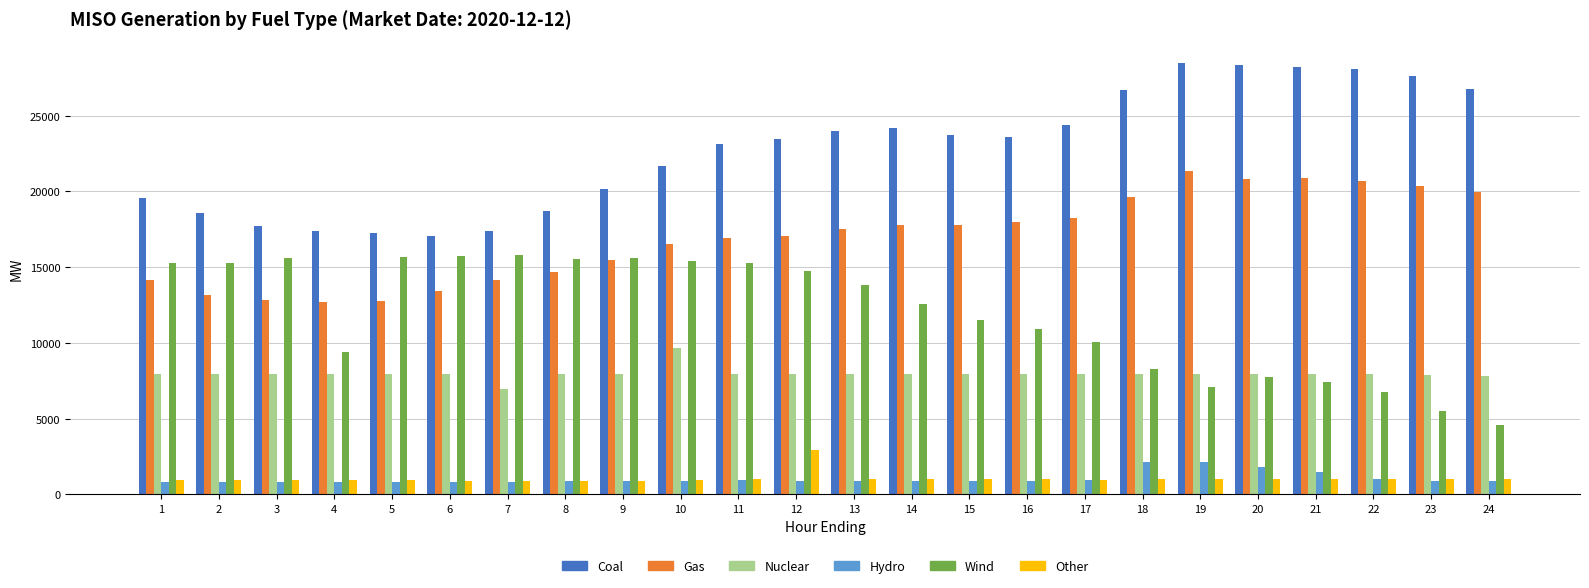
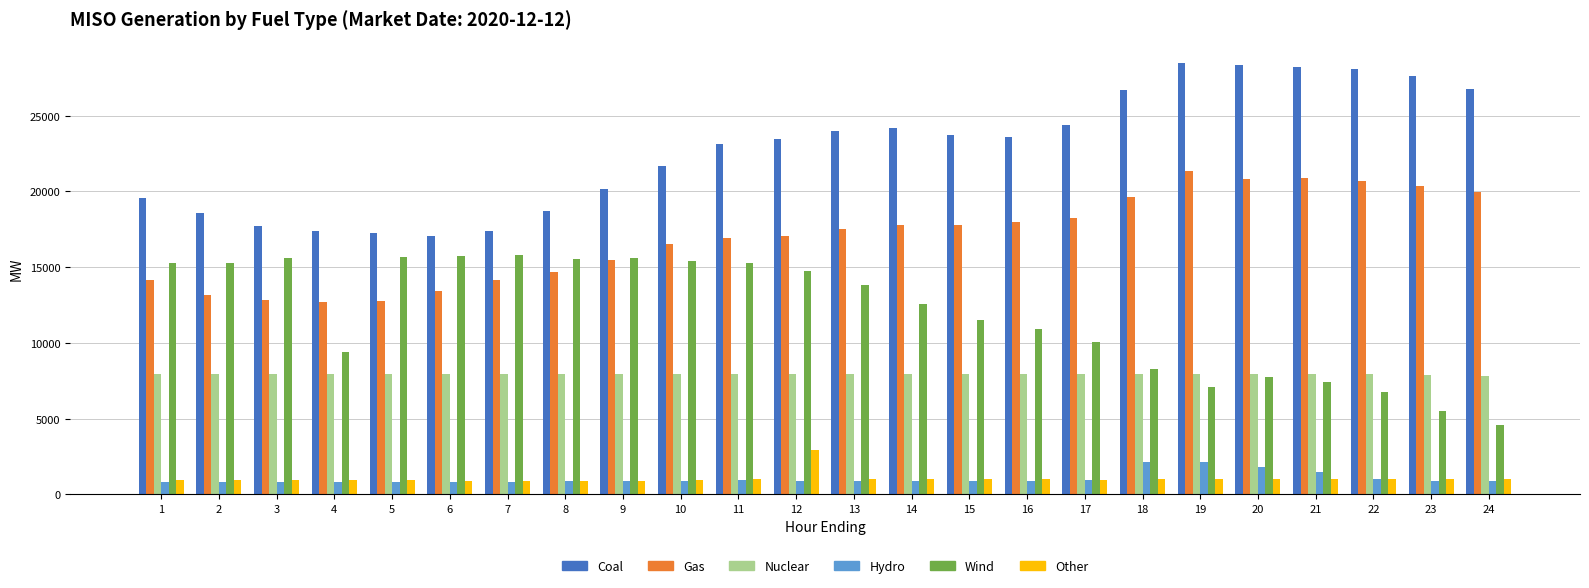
  {
    "Gas": {
      "1": 14100,
      "2": 13200,
      "3": 12900,
      "4": 12700,
      "5": 12800,
      "6": 13400,
      "7": 14100,
      "8": 14700,
      "9": 15500,
      "10": 16500,
      "11": 16900,
      "12": 17100,
      "13": 17500,
      "14": 17800,
      "15": 17800,
      "16": 18000,
      "17": 18300,
      "18": 19600,
      "19": 21300,
      "20": 20800,
      "21": 20900,
      "22": 20700,
      "23": 20400,
      "24": 20000
    },
    "Nuclear": {
      "1": 7900,
      "2": 7900,
      "3": 7900,
      "4": 7900,
      "5": 7900,
      "6": 7900,
-     "7": 7000,
+     "7": 7900,
      "8": 7900,
      "9": 7900,
-     "10": 9700,
+     "10": 7900,
      "11": 7900,
      "12": 7900,
      "13": 7900,
      "14": 7900,
      "15": 7900,
      "16": 7900,
      "17": 7900,
      "18": 7900,
      "19": 7900,
      "20": 7900,
      "21": 7900,
      "22": 7900,
      "23": 7900,
      "24": 7800
    },
    "Wind": {
      "1": 15200,
      "2": 15300,
      "3": 15600,
      "4": 9400,
      "5": 15700,
      "6": 15700,
      "7": 15800,
      "8": 15600,
      "9": 15600,
      "10": 15400,
      "11": 15300,
      "12": 14700,
      "13": 13800,
      "14": 12600,
      "15": 11500,
      "16": 10900,
      "17": 10100,
      "18": 8300,
      "19": 7100,
      "20": 7700,
      "21": 7400,
      "22": 6700,
      "23": 5500,
      "24": 4600
    },
    "Other": {
      "1": 1000,
      "2": 1000,
      "3": 900,
      "4": 900,
      "5": 1000,
      "6": 900,
      "7": 900,
      "8": 900,
      "9": 900,
      "10": 1000,
      "11": 1000,
      "12": 2900,
      "13": 1000,
      "14": 1000,
      "15": 1000,
      "16": 1000,
      "17": 1000,
      "18": 1000,
      "19": 1000,
      "20": 1000,
      "21": 1000,
      "22": 1000,
      "23": 1000,
      "24": 1000
    }
  }
